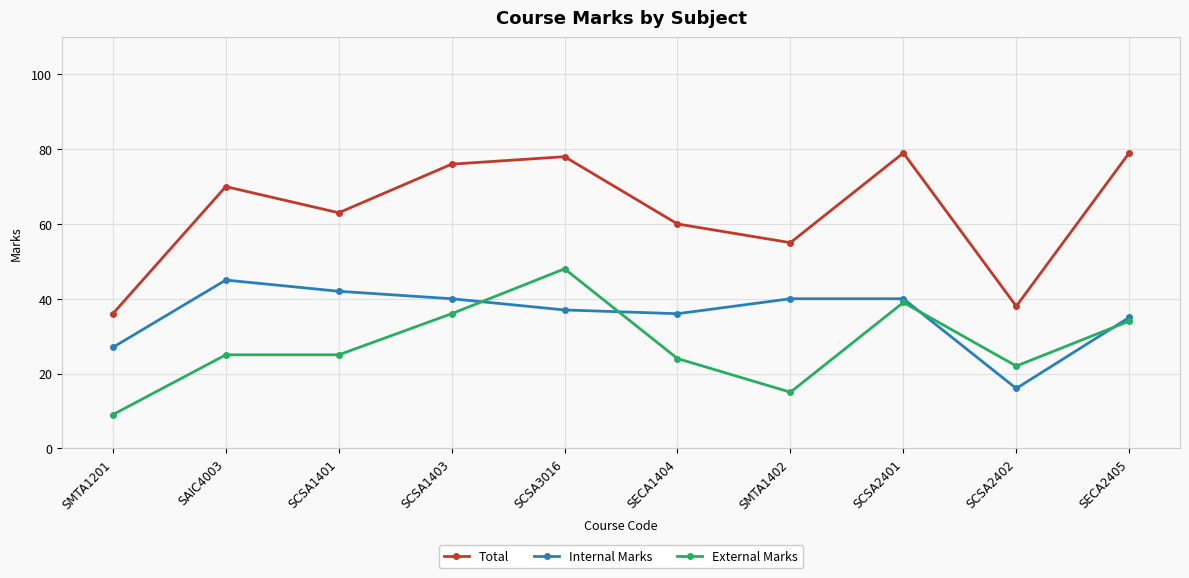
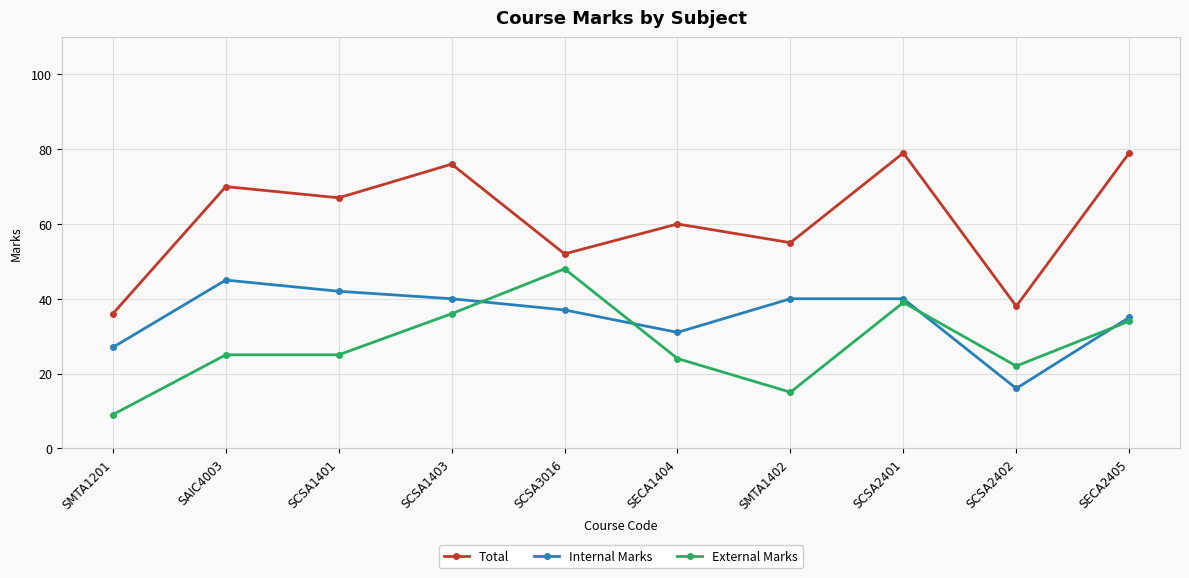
  {
    "Total": {
      "SMTA1201": 36,
      "SAIC4003": 70,
-     "SCSA1401": 63,
+     "SCSA1401": 67,
      "SCSA1403": 76,
-     "SCSA3016": 78,
+     "SCSA3016": 52,
      "SECA1404": 60,
      "SMTA1402": 55,
      "SCSA2401": 79,
      "SCSA2402": 38,
      "SECA2405": 79
    },
    "Internal Marks": {
      "SMTA1201": 27,
      "SAIC4003": 45,
      "SCSA1401": 42,
      "SCSA1403": 40,
      "SCSA3016": 37,
-     "SECA1404": 36,
+     "SECA1404": 31,
      "SMTA1402": 40,
      "SCSA2401": 40,
      "SCSA2402": 16,
      "SECA2405": 35
    },
    "External Marks": {
      "SMTA1201": 9,
      "SAIC4003": 25,
      "SCSA1401": 25,
      "SCSA1403": 36,
      "SCSA3016": 48,
      "SECA1404": 24,
      "SMTA1402": 15,
      "SCSA2401": 39,
      "SCSA2402": 22,
      "SECA2405": 34
    }
  }
